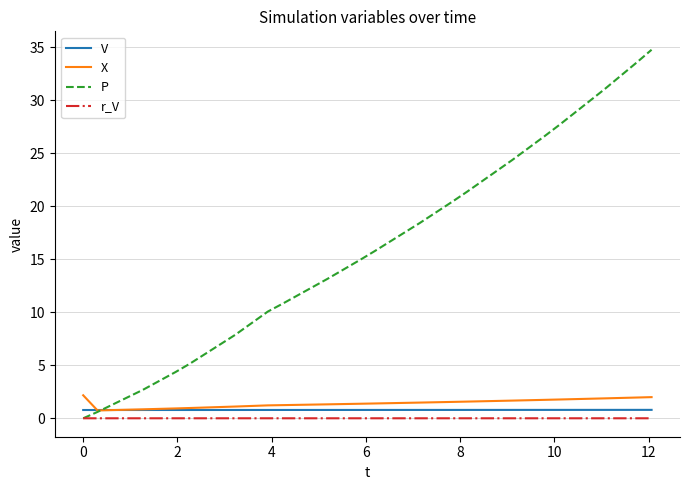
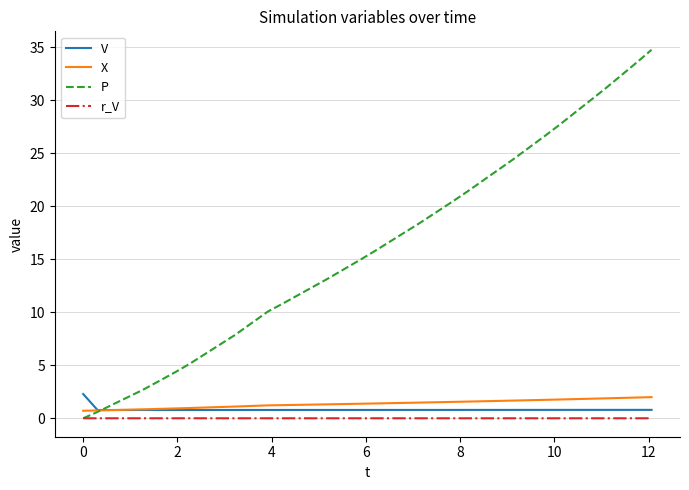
  {
    "V": {
-     "0": 0.8
+     "0": 2.3
    },
    "X": {
-     "0": 2.2
+     "0": 0.7
    }
  }
